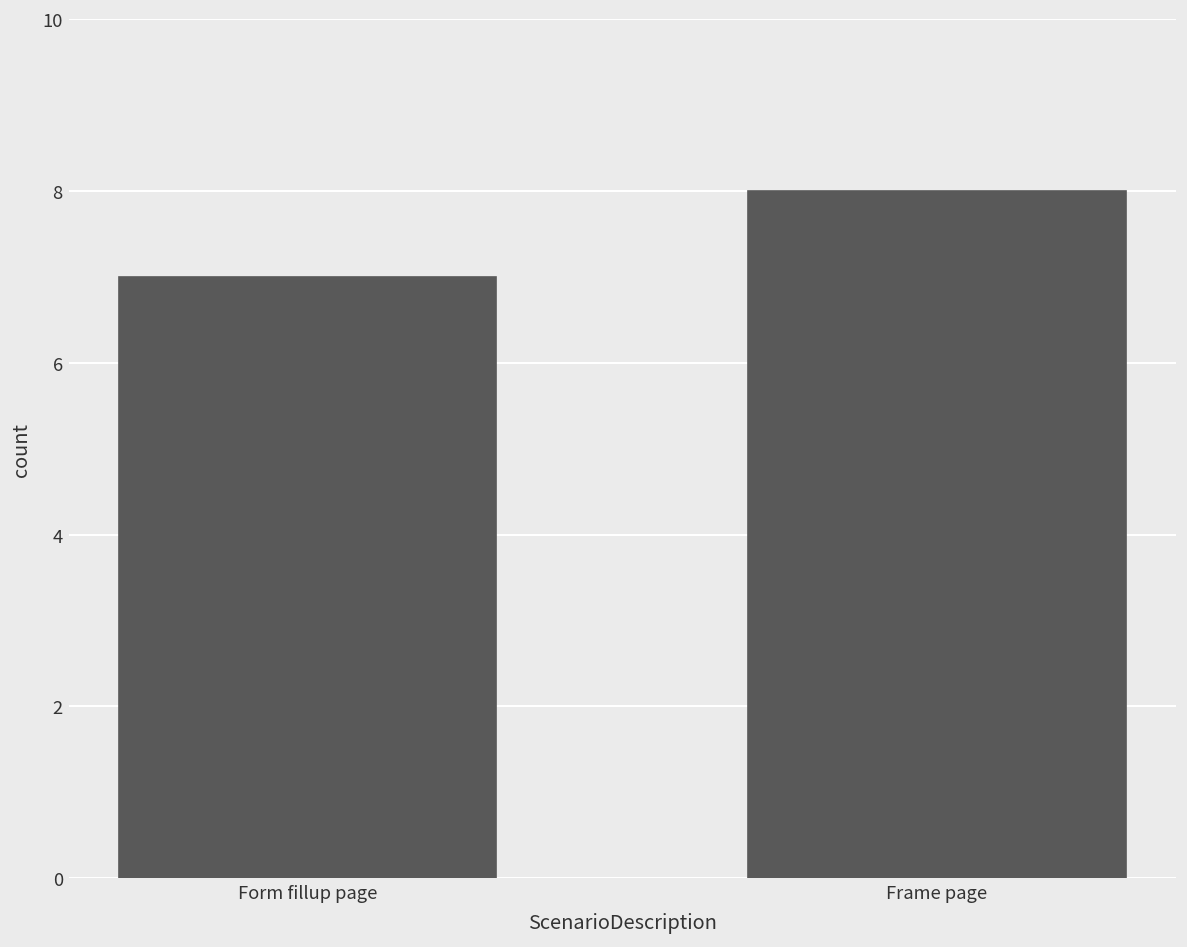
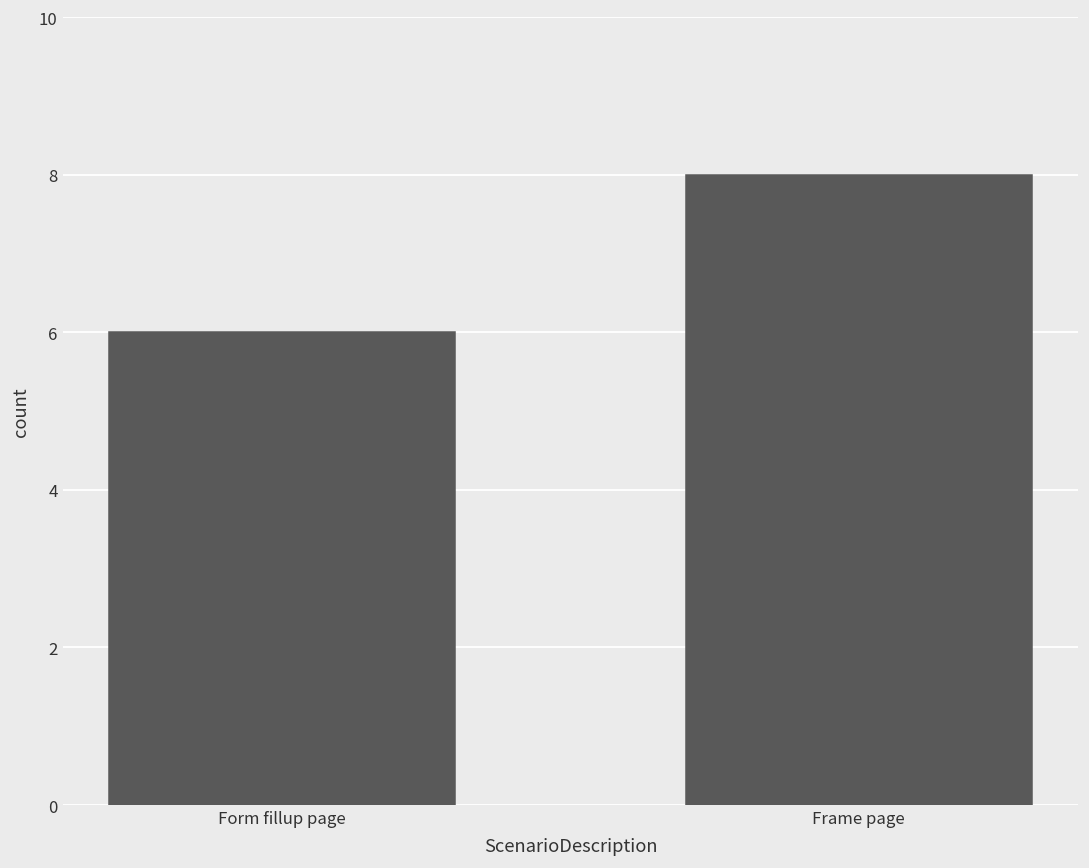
  {
-   "Form fillup page": 7,
+   "Form fillup page": 6,
    "Frame page": 8
  }
